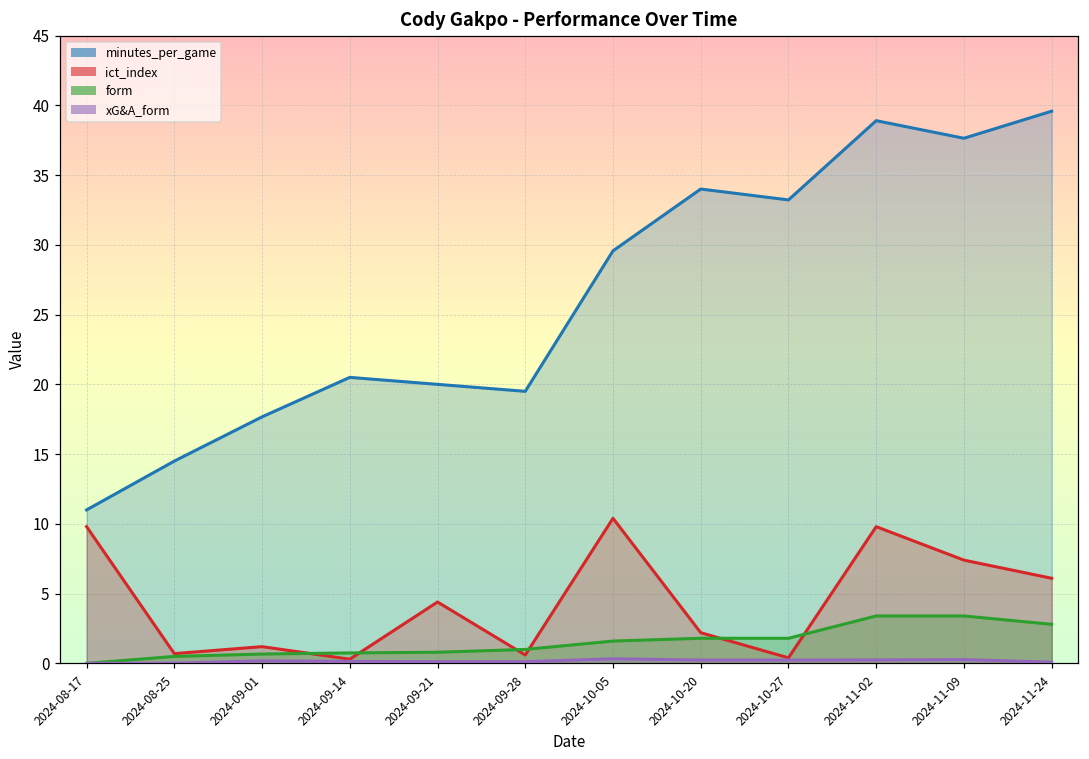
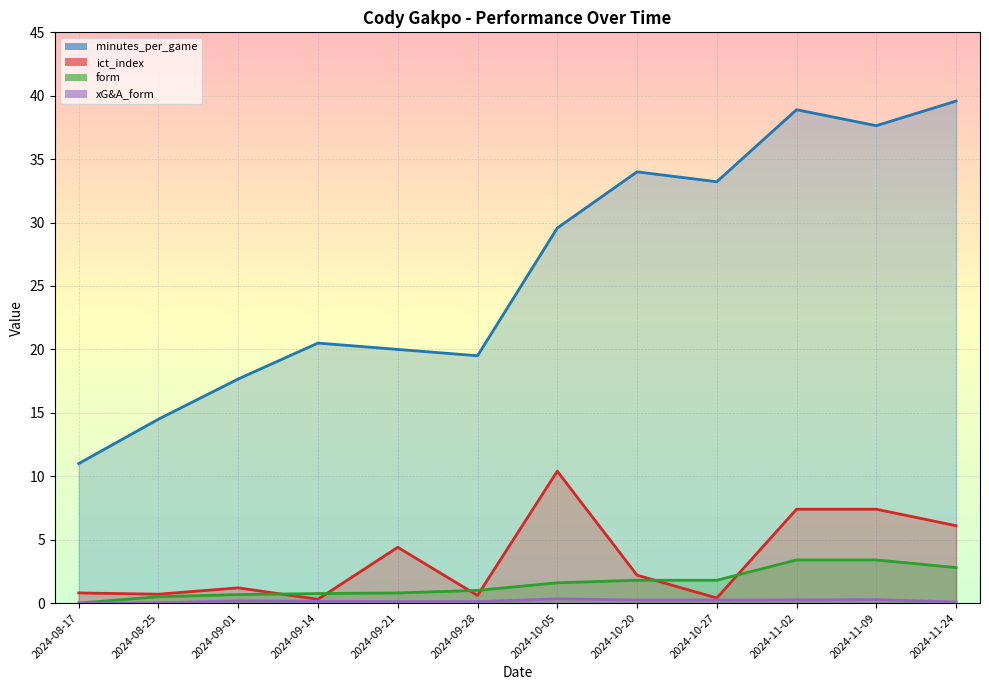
  {
    "ict_index": {
-     "2024-08-17": 9.8,
+     "2024-08-17": 0.8,
      "2024-09-01": 1.2,
      "2024-09-21": 4.4,
      "2024-09-28": 0.6,
      "2024-10-05": 10.4,
      "2024-10-20": 2.2,
-     "2024-11-02": 9.8,
+     "2024-11-02": 7.4,
      "2024-11-09": 7.4,
      "2024-11-24": 6.1
    }
  }
